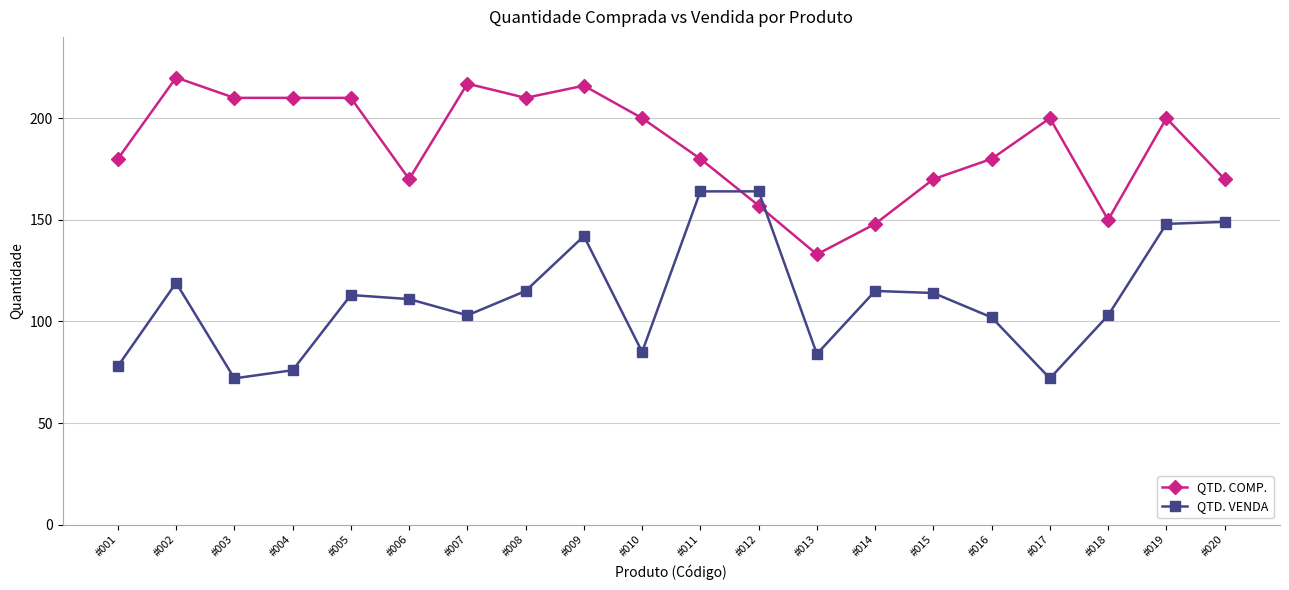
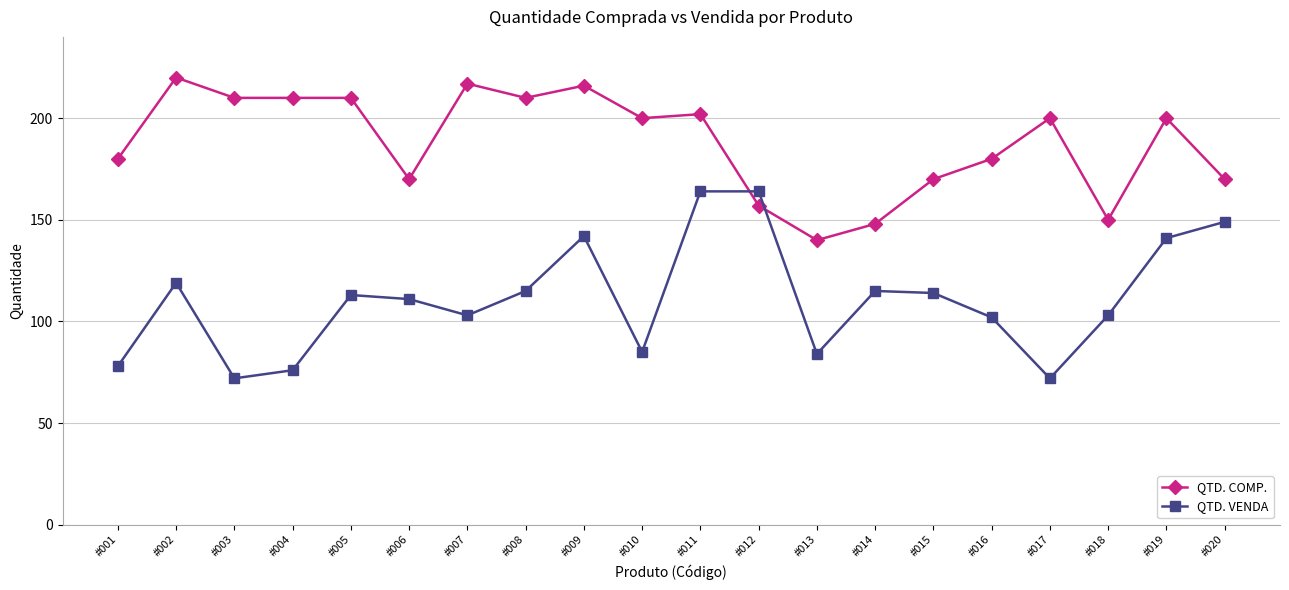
  {
    "QTD. COMP.": {
      "#001": 180,
      "#002": 220,
      "#003": 210,
      "#004": 210,
      "#005": 210,
      "#006": 170,
      "#007": 217,
      "#008": 210,
      "#009": 216,
      "#010": 200,
-     "#011": 180,
+     "#011": 202,
      "#012": 157,
-     "#013": 133,
+     "#013": 140,
      "#014": 148,
      "#015": 170,
      "#016": 180,
      "#017": 200,
      "#018": 150,
      "#019": 200,
      "#020": 170
    },
    "QTD. VENDA": {
      "#001": 78,
      "#002": 119,
      "#003": 72,
      "#004": 76,
      "#005": 113,
      "#006": 111,
      "#007": 103,
      "#008": 115,
      "#009": 142,
      "#010": 85,
      "#011": 164,
      "#012": 164,
      "#013": 84,
      "#014": 115,
      "#015": 114,
      "#016": 102,
      "#017": 72,
      "#018": 103,
-     "#019": 148,
+     "#019": 141,
      "#020": 149
    }
  }
